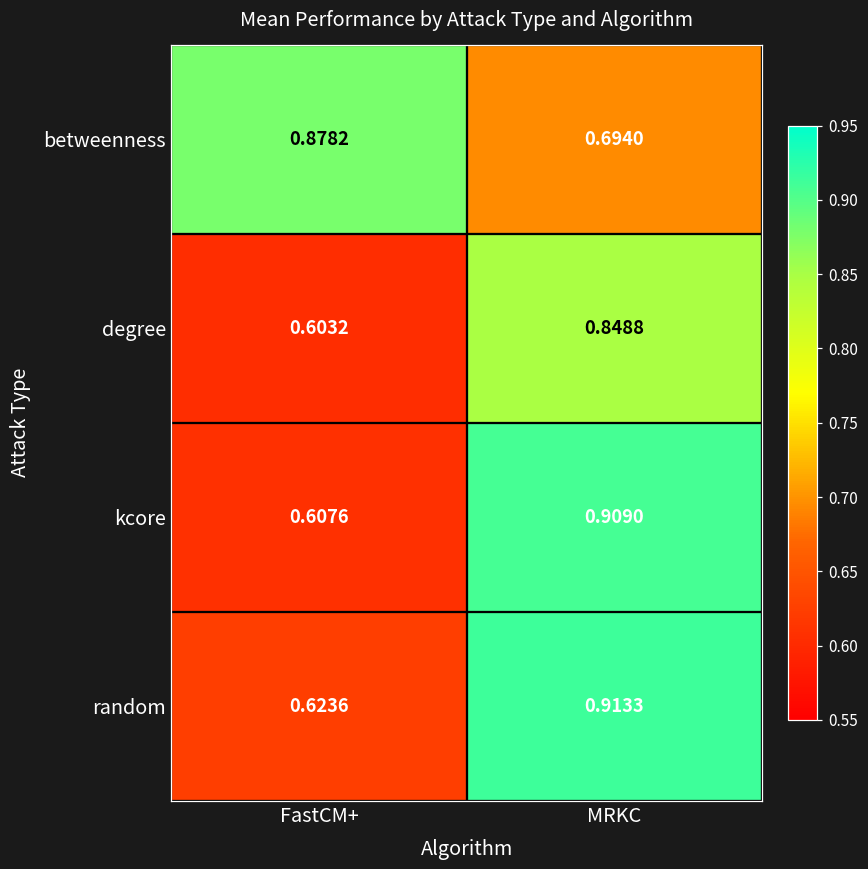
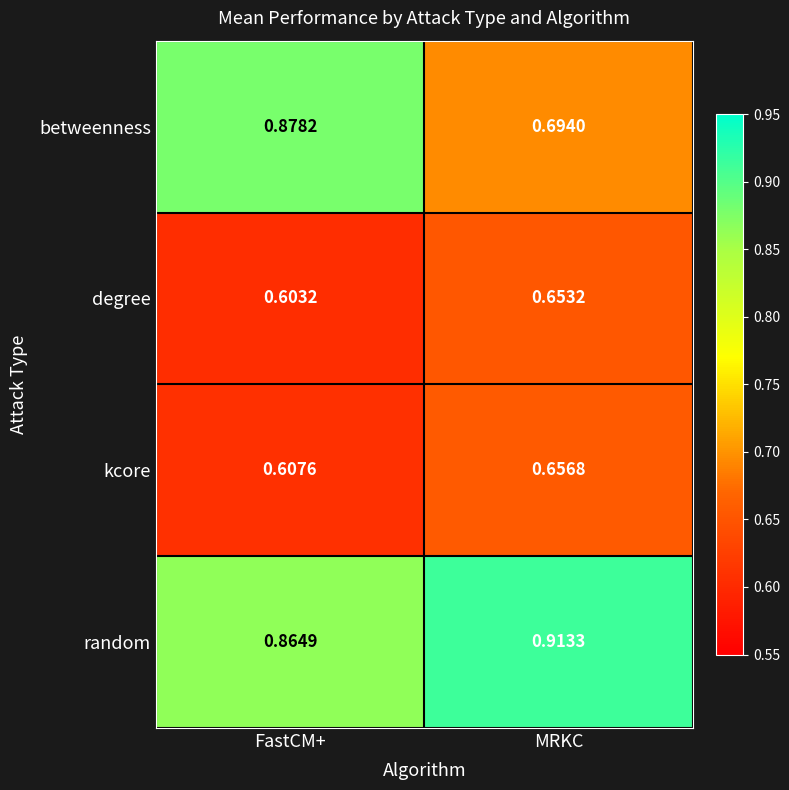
  {
    "betweenness": {
      "FastCM+": 0.8782,
      "MRKC": 0.6940
    },
    "degree": {
      "FastCM+": 0.6032,
-     "MRKC": 0.8488
+     "MRKC": 0.6532
    },
    "kcore": {
      "FastCM+": 0.6076,
-     "MRKC": 0.9090
+     "MRKC": 0.6568
    },
    "random": {
-     "FastCM+": 0.6236,
+     "FastCM+": 0.8649,
      "MRKC": 0.9133
    }
  }
